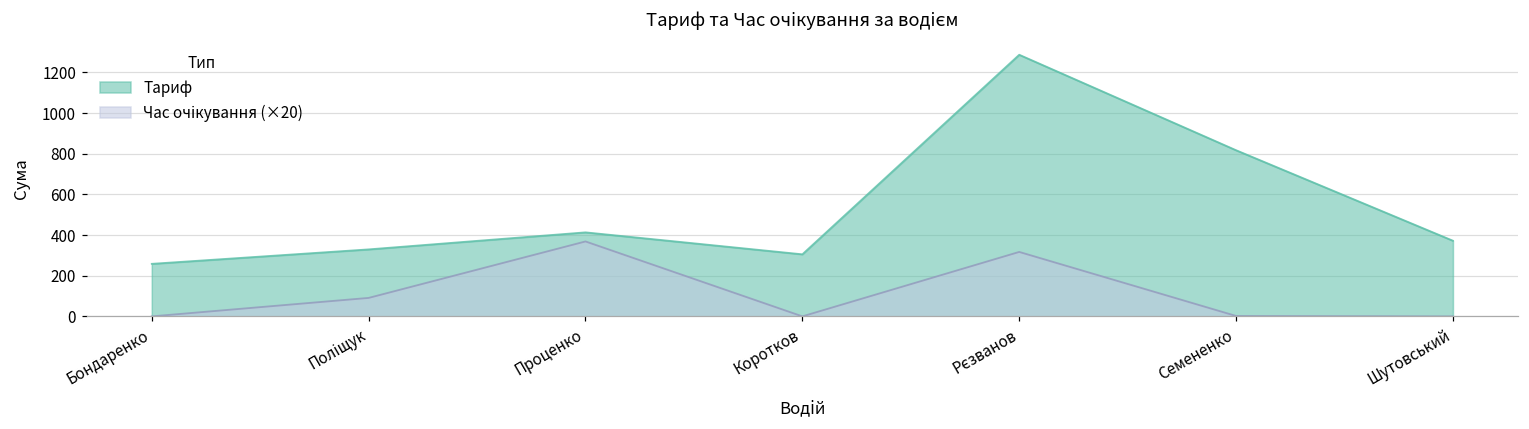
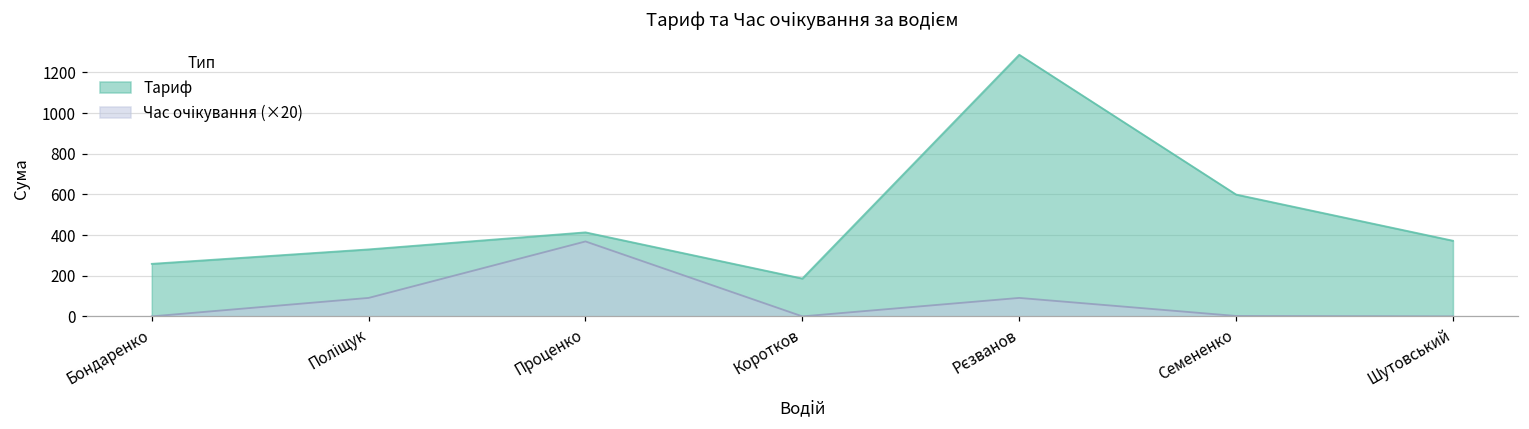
  {
    "Тариф": {
      "Бондаренко": 260,
      "Поліщук": 330,
      "Проценко": 410,
-     "Коротков": 310,
+     "Коротков": 190,
      "Рєзванов": 1290,
-     "Семененко": 820,
+     "Семененко": 600,
      "Шутовський": 370
    },
    "Час очікування (×20)": {
      "Бондаренко": 0,
      "Поліщук": 90,
      "Проценко": 370,
      "Коротков": 0,
-     "Рєзванов": 320,
+     "Рєзванов": 90,
      "Семененко": 0,
      "Шутовський": 0
    }
  }
